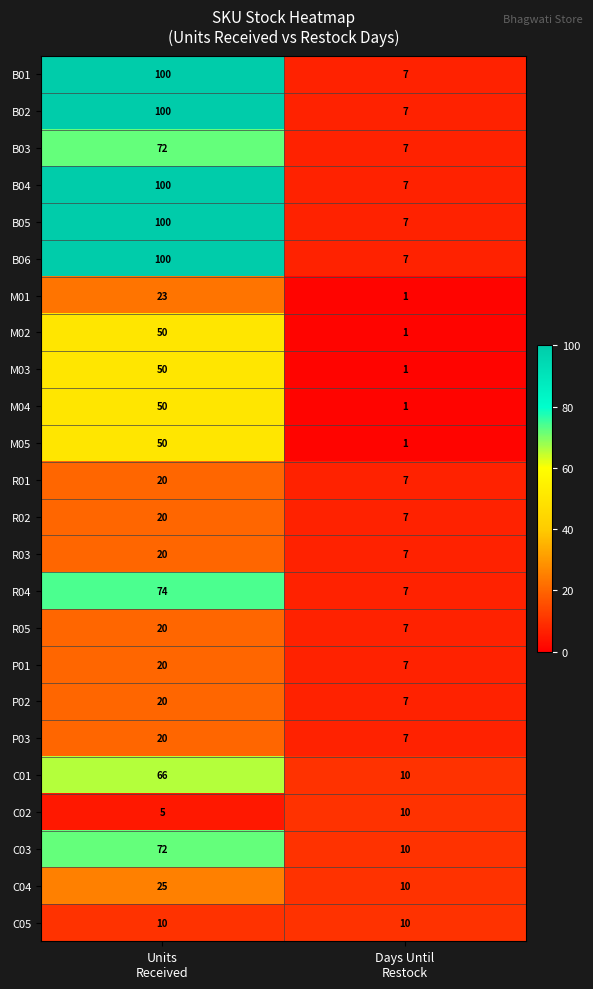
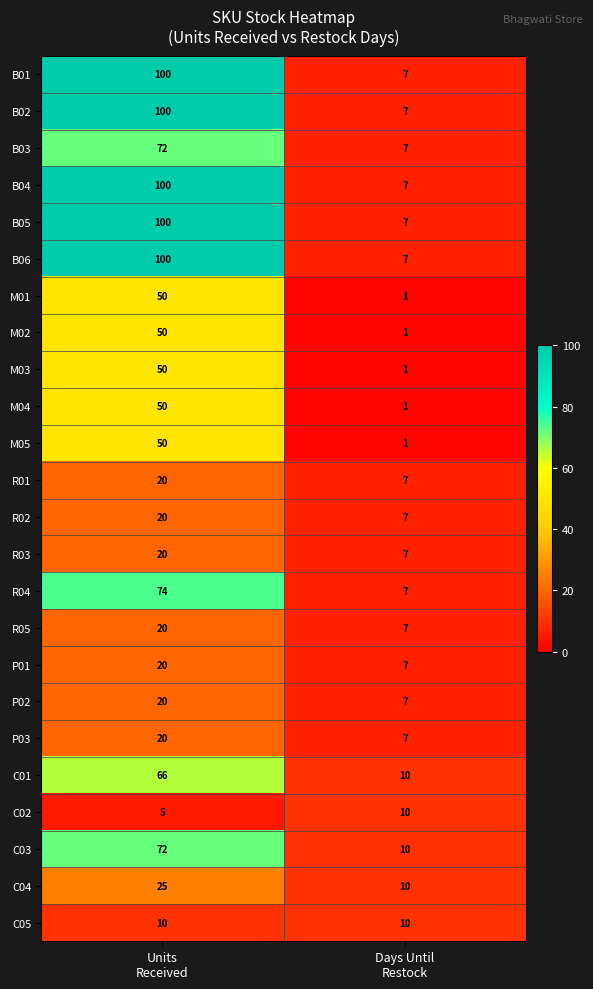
  {
    "B01": {
      "Units Received": 100,
      "Days Until Restock": 7
    },
    "B02": {
      "Units Received": 100,
      "Days Until Restock": 7
    },
    "B03": {
      "Units Received": 72,
      "Days Until Restock": 7
    },
    "B04": {
      "Units Received": 100,
      "Days Until Restock": 7
    },
    "B05": {
      "Units Received": 100,
      "Days Until Restock": 7
    },
    "B06": {
      "Units Received": 100,
      "Days Until Restock": 7
    },
    "M01": {
-     "Units Received": 23,
+     "Units Received": 50,
      "Days Until Restock": 1
    },
    "M02": {
      "Units Received": 50,
      "Days Until Restock": 1
    },
    "M03": {
      "Units Received": 50,
      "Days Until Restock": 1
    },
    "M04": {
      "Units Received": 50,
      "Days Until Restock": 1
    },
    "M05": {
      "Units Received": 50,
      "Days Until Restock": 1
    },
    "R01": {
      "Units Received": 20,
      "Days Until Restock": 7
    },
    "R02": {
      "Units Received": 20,
      "Days Until Restock": 7
    },
    "R03": {
      "Units Received": 20,
      "Days Until Restock": 7
    },
    "R04": {
      "Units Received": 74,
      "Days Until Restock": 7
    },
    "R05": {
      "Units Received": 20,
      "Days Until Restock": 7
    },
    "P01": {
      "Units Received": 20,
      "Days Until Restock": 7
    },
    "P02": {
      "Units Received": 20,
      "Days Until Restock": 7
    },
    "P03": {
      "Units Received": 20,
      "Days Until Restock": 7
    },
    "C01": {
      "Units Received": 66,
      "Days Until Restock": 10
    },
    "C02": {
      "Units Received": 5,
      "Days Until Restock": 10
    },
    "C03": {
      "Units Received": 72,
      "Days Until Restock": 10
    },
    "C04": {
      "Units Received": 25,
      "Days Until Restock": 10
    },
    "C05": {
      "Units Received": 10,
      "Days Until Restock": 10
    }
  }
